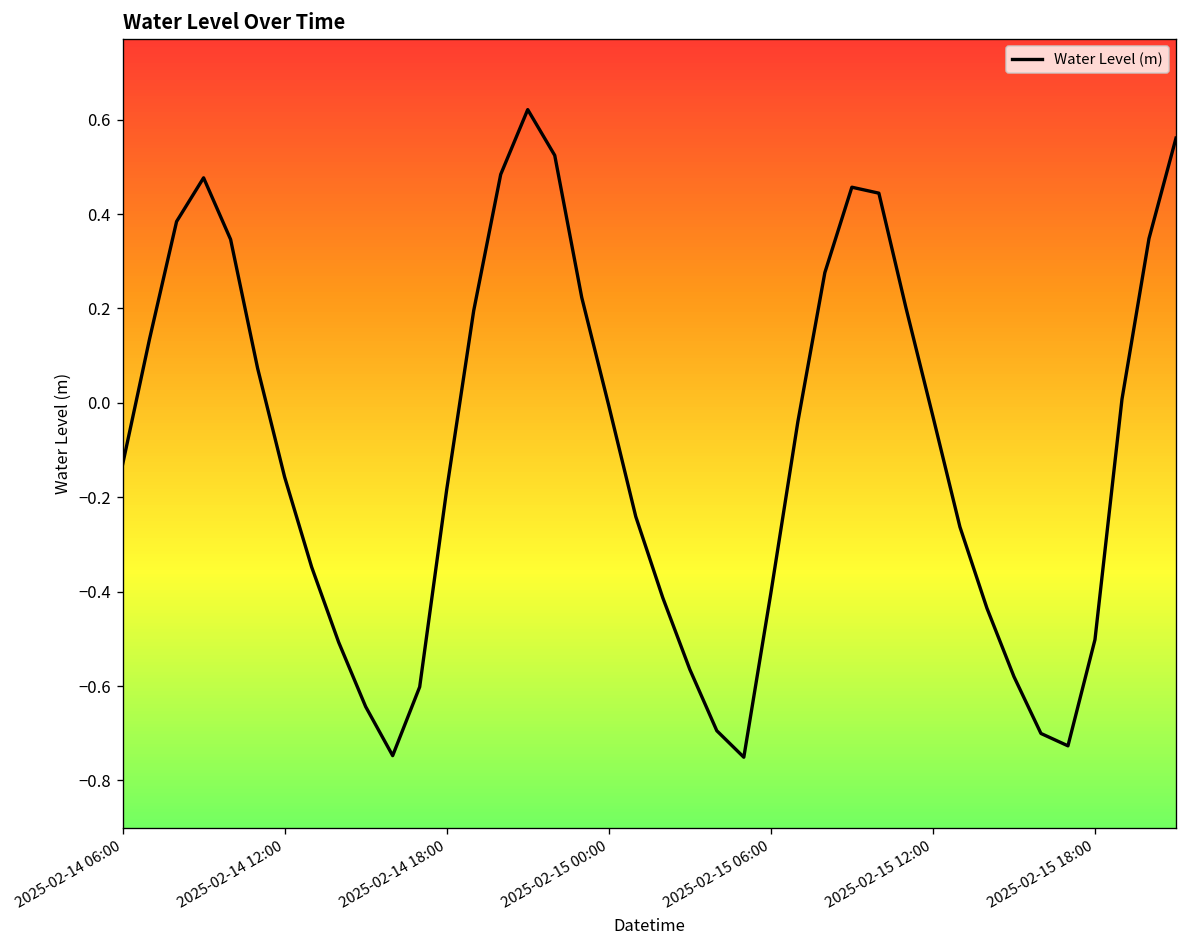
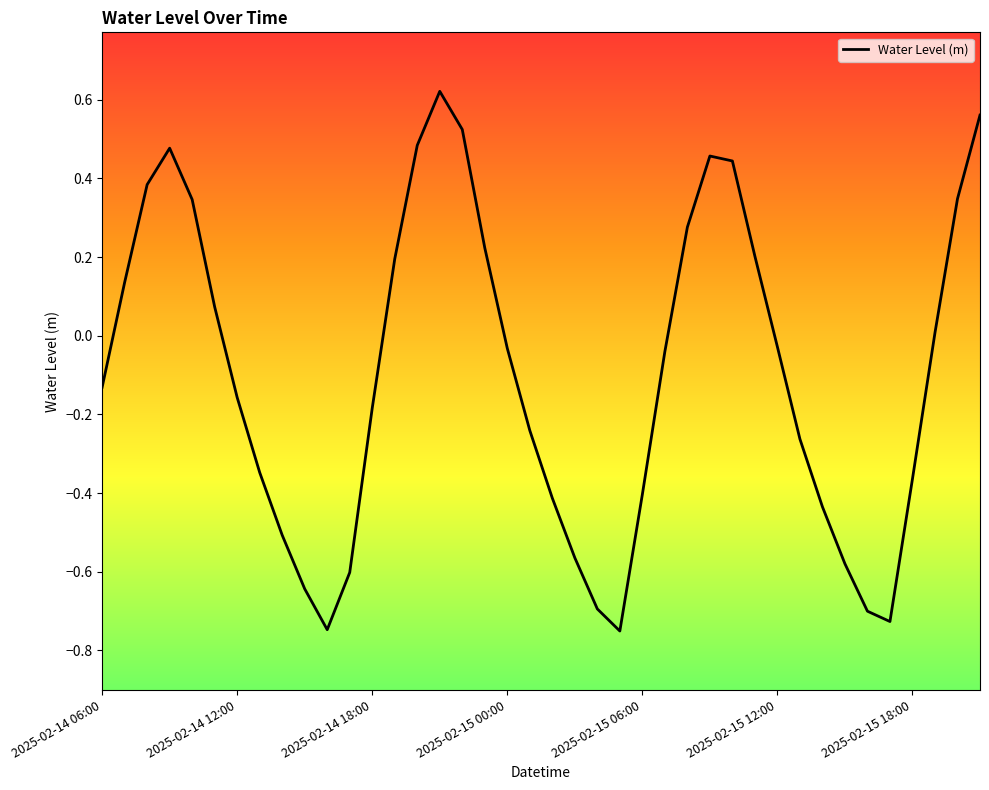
  {
    "2025-02-14 06:00": -0.13,
    "2025-02-14 12:00": -0.16,
    "2025-02-14 18:00": -0.18,
-   "2025-02-15 00:00": -0.01,
+   "2025-02-15 00:00": -0.03,
    "2025-02-15 06:00": -0.40,
    "2025-02-15 12:00": -0.03,
-   "2025-02-15 18:00": -0.50
+   "2025-02-15 18:00": -0.36
  }
